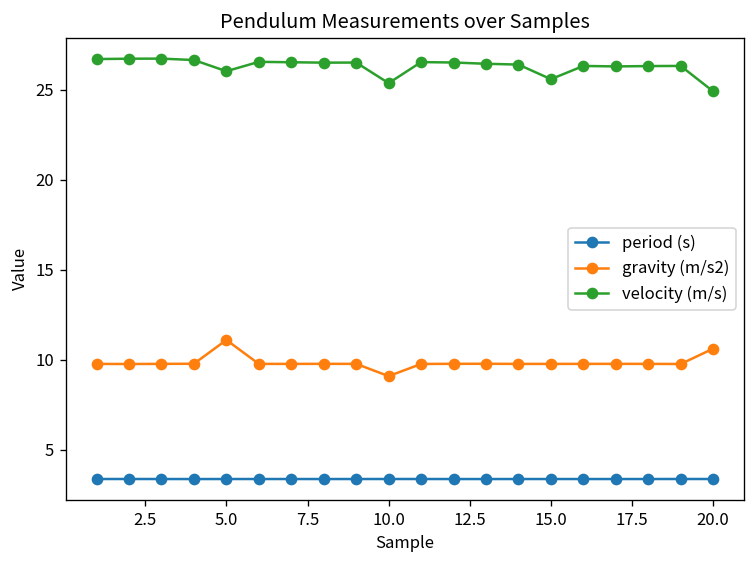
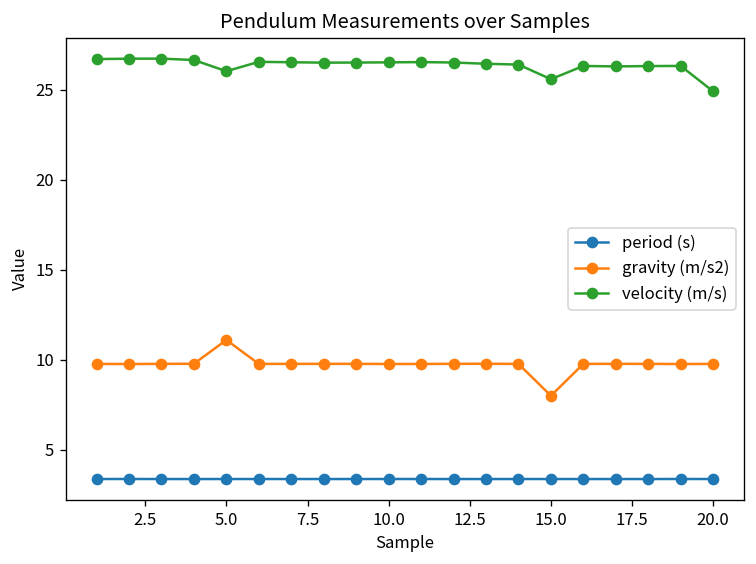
  {
    "period (s)": {
      "5.0": 3.4,
      "10.0": 3.4,
      "15.0": 3.4,
      "20.0": 3.4
    },
    "gravity (m/s2)": {
      "5.0": 11.1,
-     "10.0": 9.1,
-     "15.0": 9.8,
-     "20.0": 10.6
+     "10.0": 9.8,
+     "15.0": 8.0,
+     "20.0": 9.8
    },
    "velocity (m/s)": {
      "5.0": 26.0,
-     "10.0": 25.4,
+     "10.0": 26.5,
      "15.0": 25.6,
      "20.0": 24.9
    }
  }
